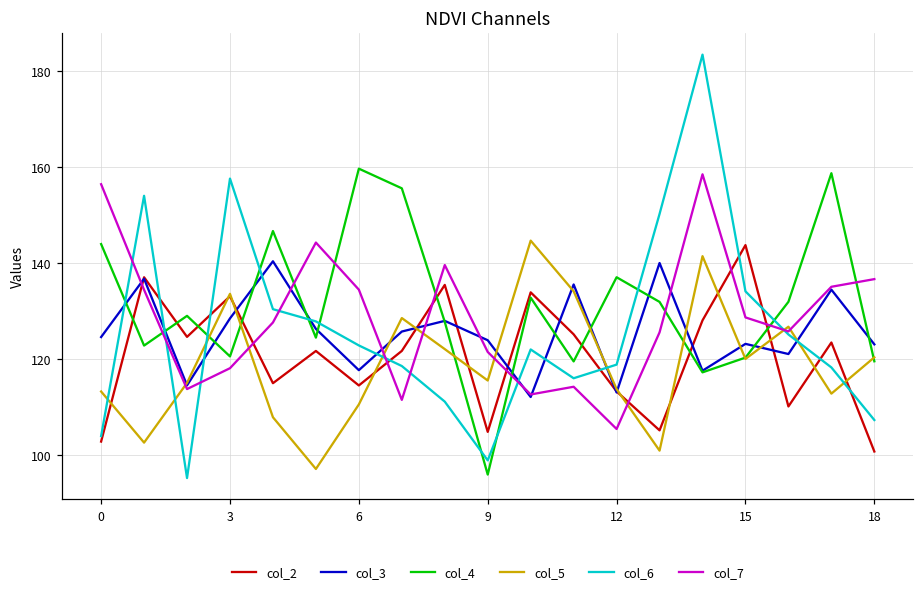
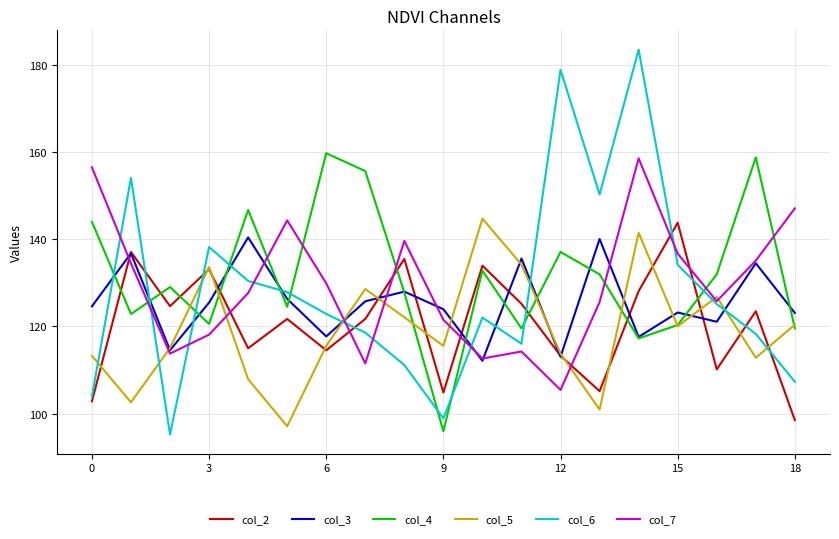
  {
    "col_2": {
      "0": 103,
      "6": 115,
      "9": 105,
      "15": 144,
-     "18": 101
+     "18": 99
    },
    "col_3": {
      "0": 125,
-     "3": 129,
+     "3": 125,
      "6": 118,
      "9": 124,
      "15": 123,
      "18": 123
    },
    "col_4": {
      "0": 144,
      "3": 121,
      "6": 160,
      "9": 96,
      "12": 137,
      "18": 120
    },
    "col_5": {
      "0": 113,
-     "6": 111,
+     "6": 116,
      "9": 116,
      "18": 120
    },
    "col_6": {
      "0": 104,
-     "3": 158,
+     "3": 138,
      "6": 123,
      "9": 99,
-     "12": 119,
+     "12": 179,
      "15": 134,
      "18": 107
    },
    "col_7": {
      "0": 156,
      "3": 118,
-     "6": 134,
+     "6": 130,
      "9": 122,
      "12": 105,
-     "15": 129,
-     "18": 137
+     "15": 137,
+     "18": 147
    }
  }
